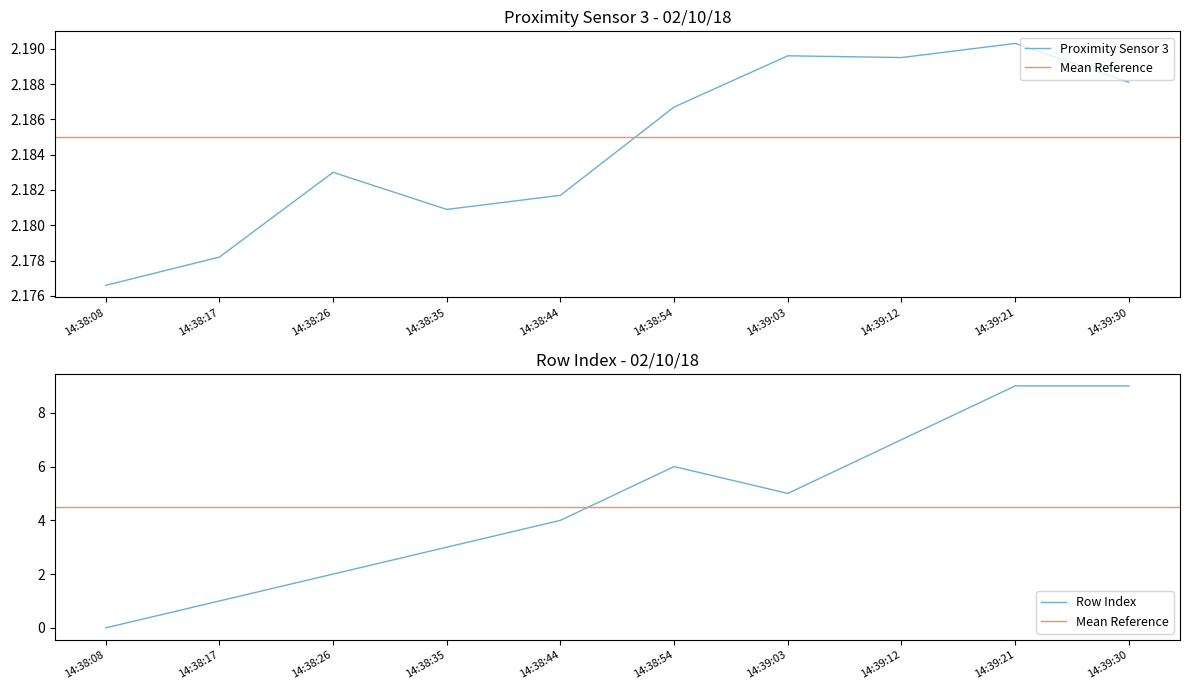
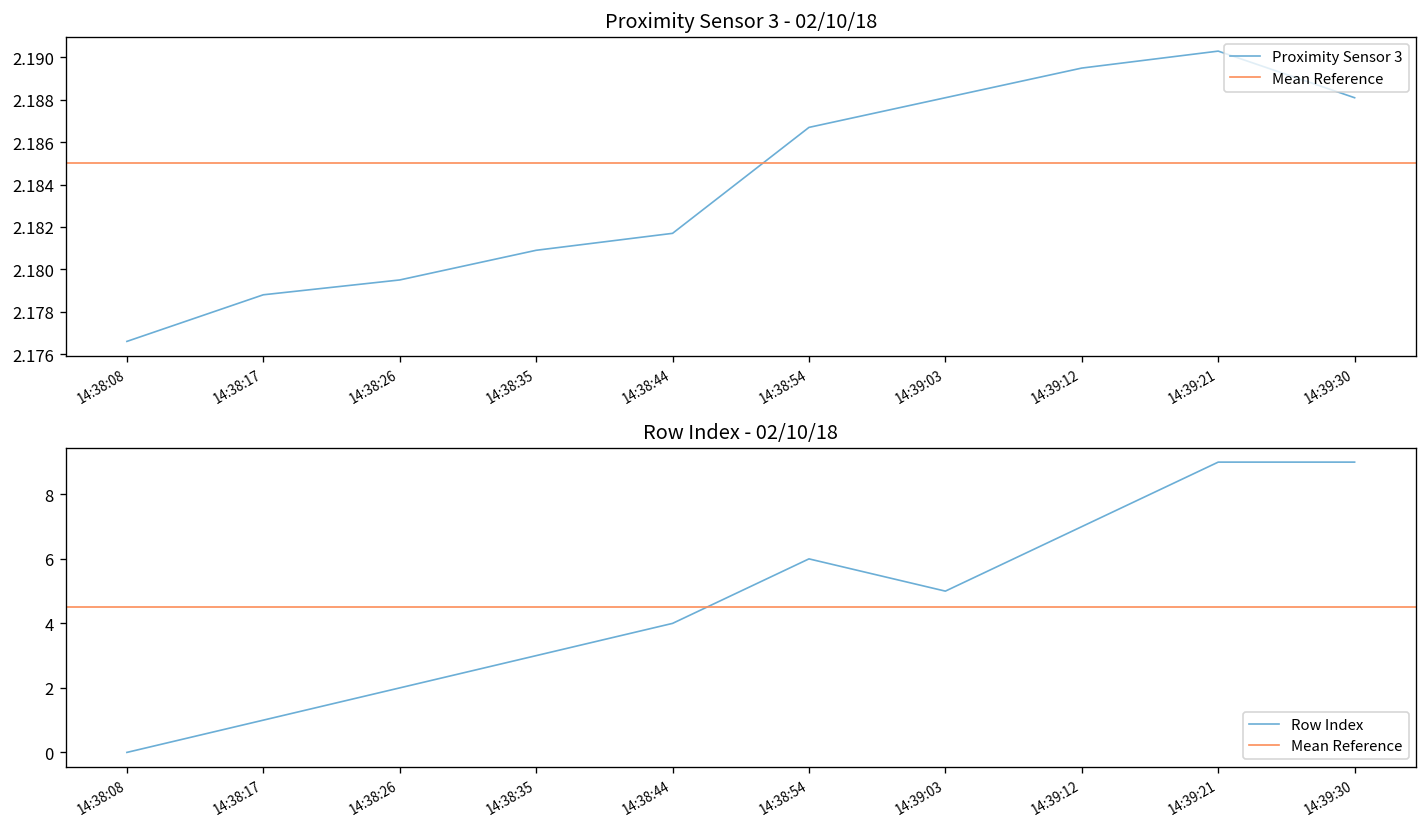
  {
    "Proximity Sensor 3 - 02/10/18": {
      "14:38:08": 2.1766,
-     "14:38:17": 2.1782,
-     "14:38:26": 2.1830,
+     "14:38:17": 2.1788,
+     "14:38:26": 2.1795,
      "14:38:35": 2.1809,
      "14:38:44": 2.1817,
      "14:38:54": 2.1867,
-     "14:39:03": 2.1896,
+     "14:39:03": 2.1881,
      "14:39:12": 2.1895,
      "14:39:21": 2.1903,
      "14:39:30": 2.1881
    },
    "Row Index - 02/10/18": {
      "14:38:08": 0.0,
      "14:38:17": 1.0,
      "14:38:26": 2.0,
      "14:38:35": 3.0,
      "14:38:44": 4.0,
      "14:38:54": 6.0,
      "14:39:03": 5.0,
      "14:39:12": 7.0,
      "14:39:21": 9.0,
      "14:39:30": 9.0
    }
  }
